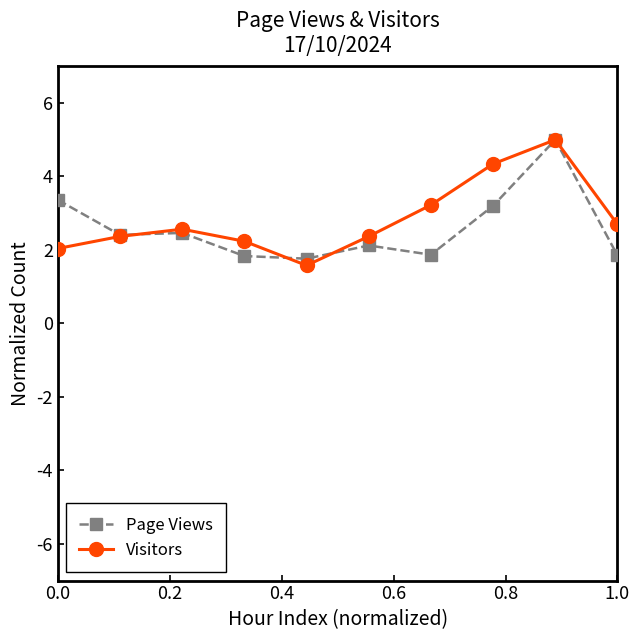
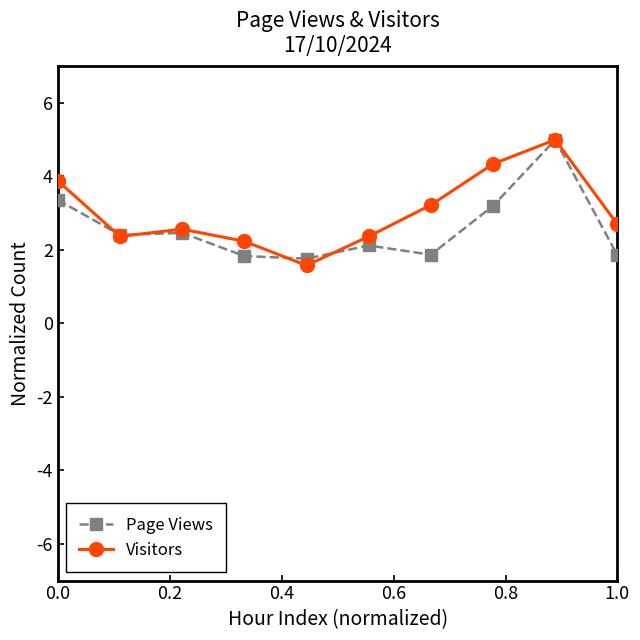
  {
    "Page Views": {
      "0.0": 3.4,
      "1.0": 1.9
    },
    "Visitors": {
-     "0.0": 2.0,
+     "0.0": 3.9,
      "1.0": 2.7
    }
  }
